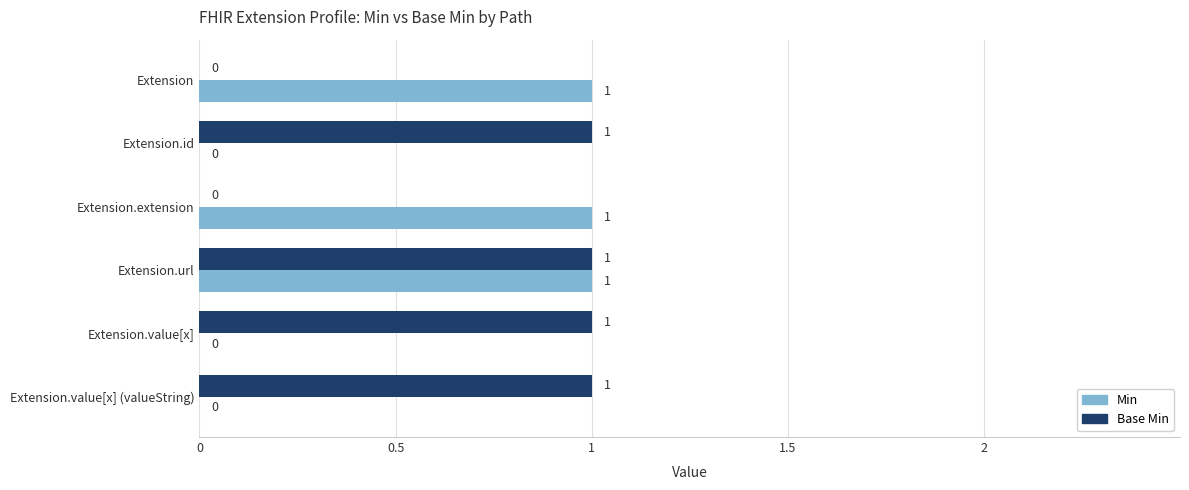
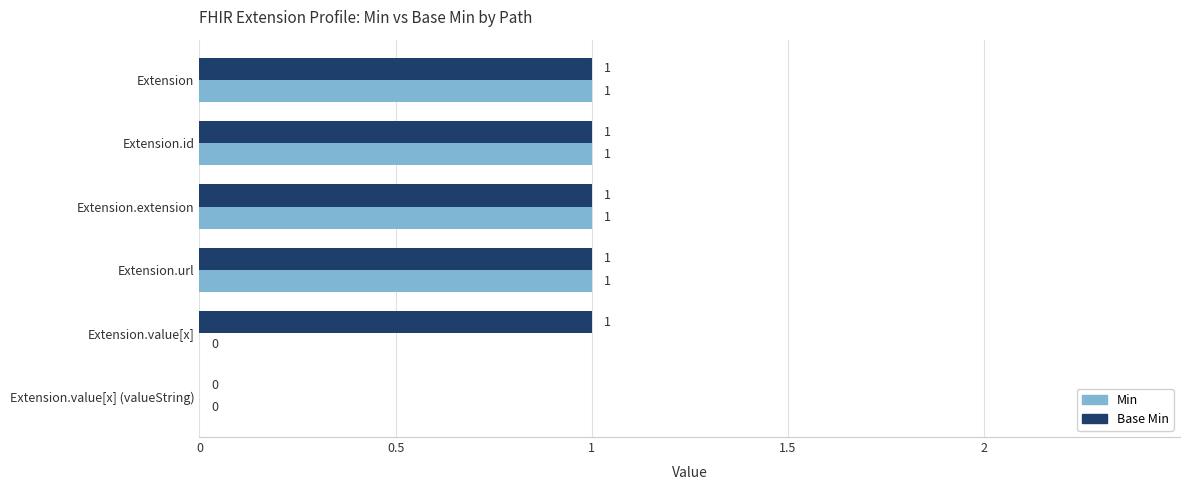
  {
    "Min": {
      "Extension": 1,
-     "Extension.id": 0,
+     "Extension.id": 1,
      "Extension.extension": 1,
      "Extension.url": 1,
      "Extension.value[x]": 0,
      "Extension.value[x] (valueString)": 0
    },
    "Base Min": {
-     "Extension": 0,
+     "Extension": 1,
      "Extension.id": 1,
-     "Extension.extension": 0,
+     "Extension.extension": 1,
      "Extension.url": 1,
      "Extension.value[x]": 1,
-     "Extension.value[x] (valueString)": 1
+     "Extension.value[x] (valueString)": 0
    }
  }
